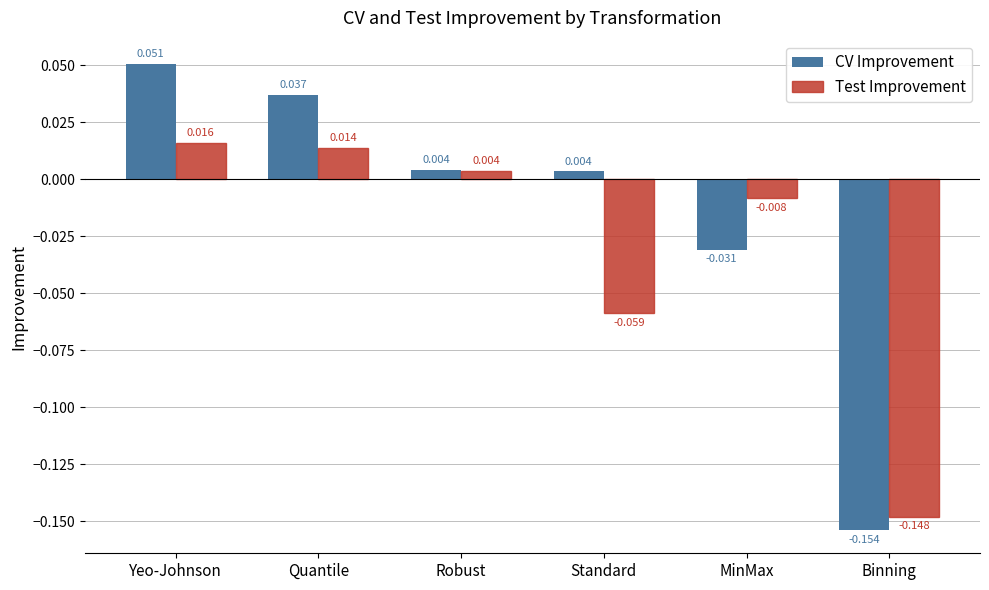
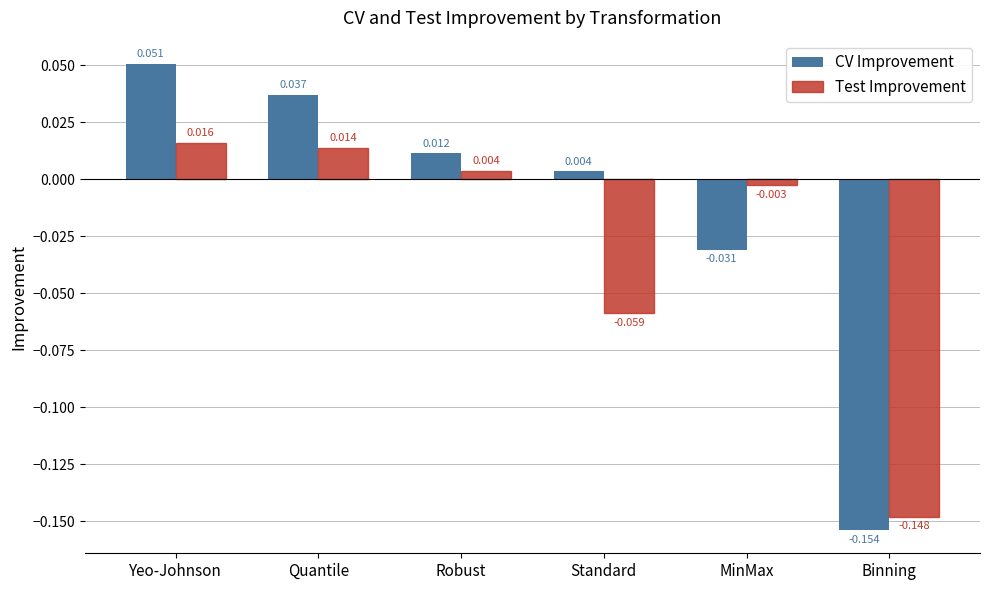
  {
    "CV Improvement": {
      "Yeo-Johnson": 0.051,
      "Quantile": 0.037,
-     "Robust": 0.004,
+     "Robust": 0.012,
      "Standard": 0.004,
      "MinMax": -0.031,
      "Binning": -0.154
    },
    "Test Improvement": {
      "Yeo-Johnson": 0.016,
      "Quantile": 0.014,
      "Robust": 0.004,
      "Standard": -0.059,
-     "MinMax": -0.008,
+     "MinMax": -0.003,
      "Binning": -0.148
    }
  }
